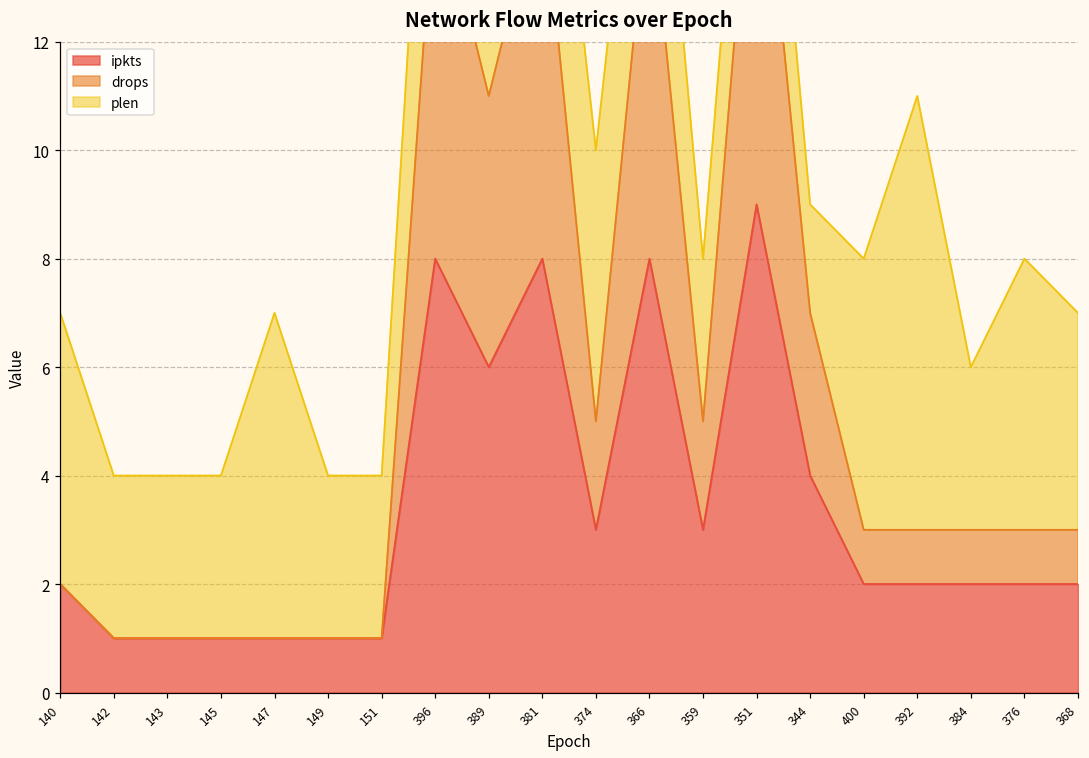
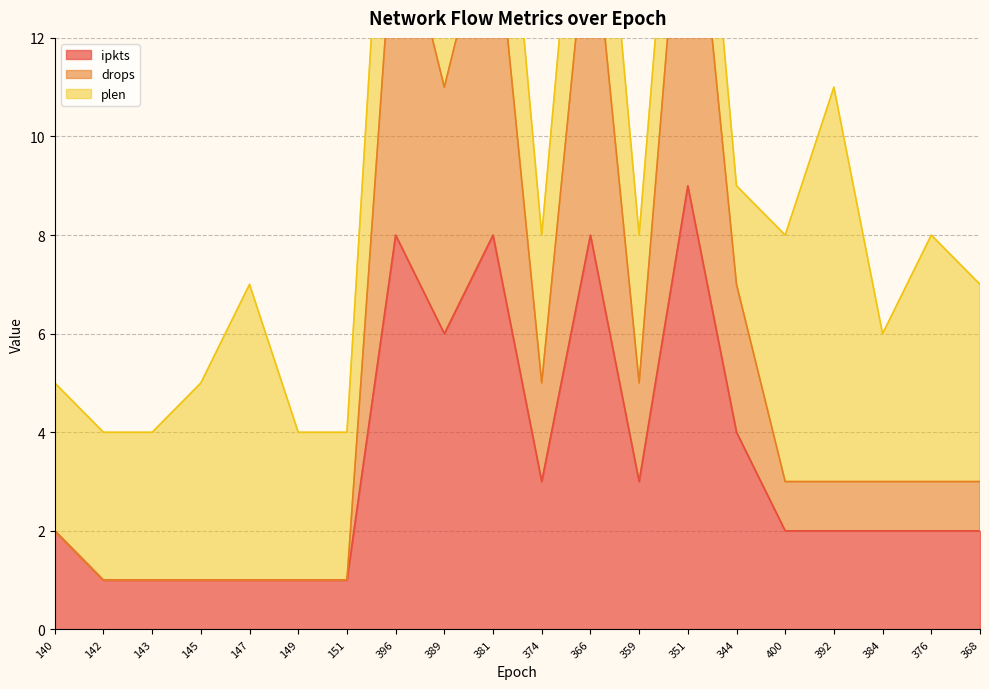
  {
    "plen": {
-     "140": 5,
+     "140": 3,
      "142": 3,
      "143": 3,
-     "145": 3,
+     "145": 4,
      "147": 6,
      "149": 3,
      "151": 3,
-     "374": 5,
+     "374": 3,
      "359": 3,
      "344": 2,
      "400": 5,
      "392": 8,
      "384": 3,
      "376": 5,
      "368": 4
    }
  }
